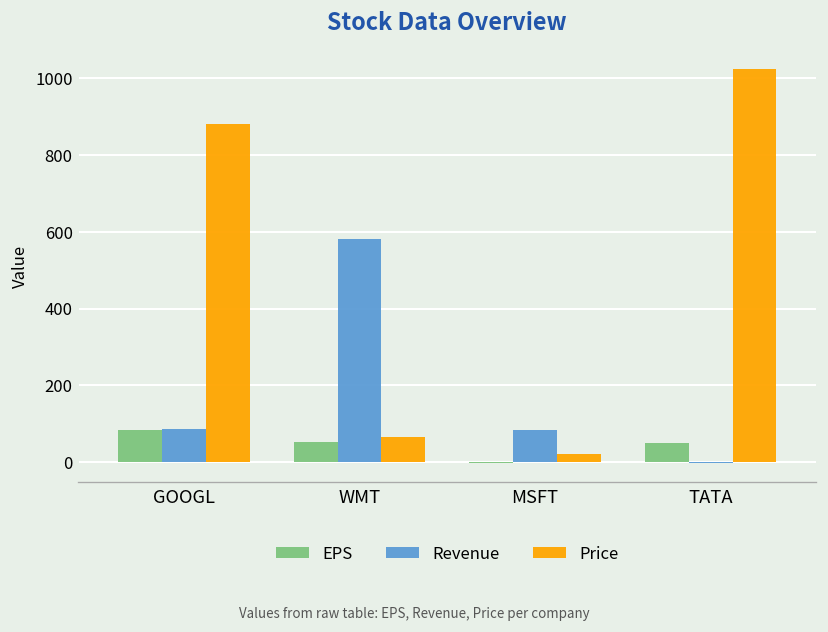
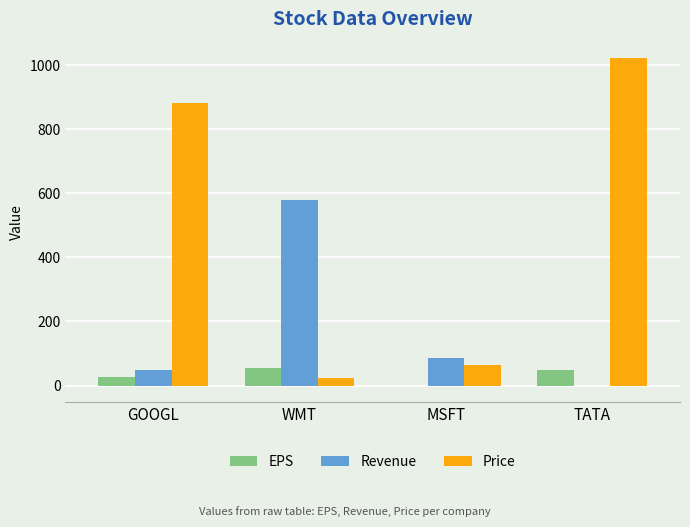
  {
    "EPS": {
-     "GOOGL": 80,
+     "GOOGL": 30,
      "WMT": 50,
      "TATA": 50
    },
    "Revenue": {
-     "GOOGL": 90,
+     "GOOGL": 50,
      "WMT": 580,
      "MSFT": 90
    },
    "Price": {
      "GOOGL": 880,
-     "WMT": 70,
-     "MSFT": 20,
+     "WMT": 30,
+     "MSFT": 60,
      "TATA": 1020
    }
  }
